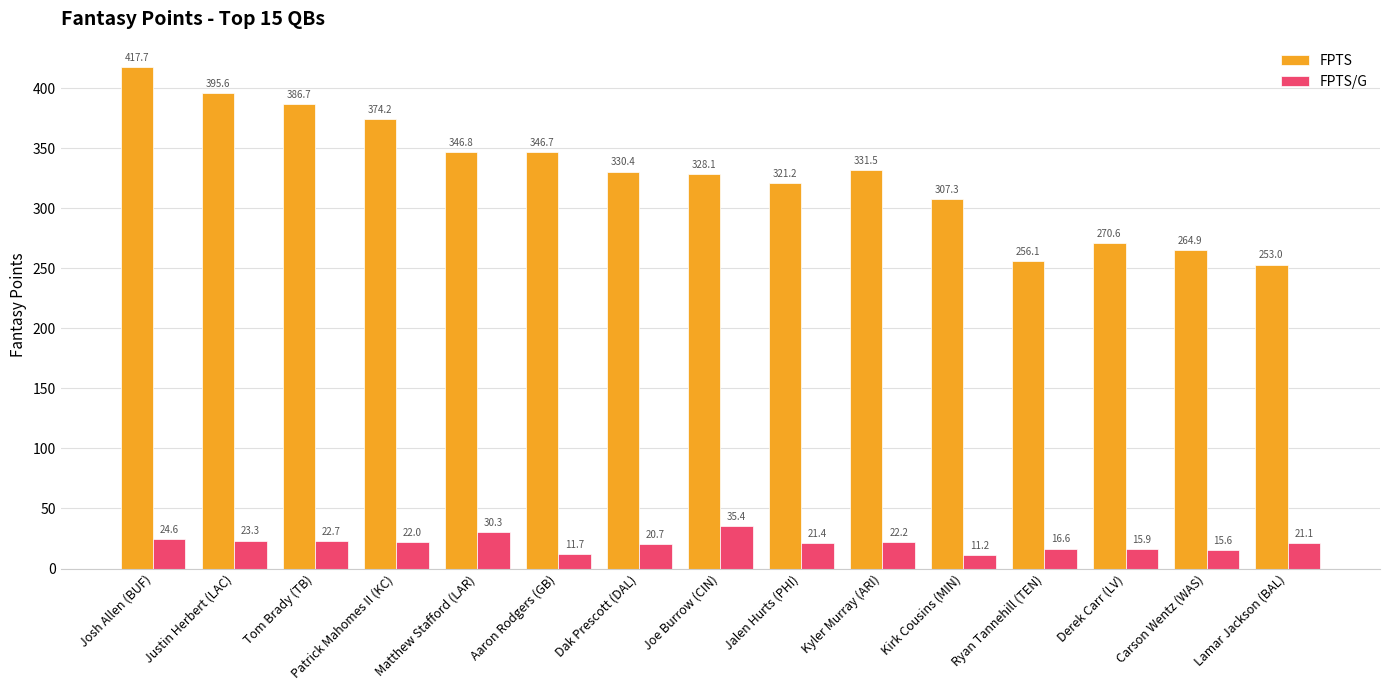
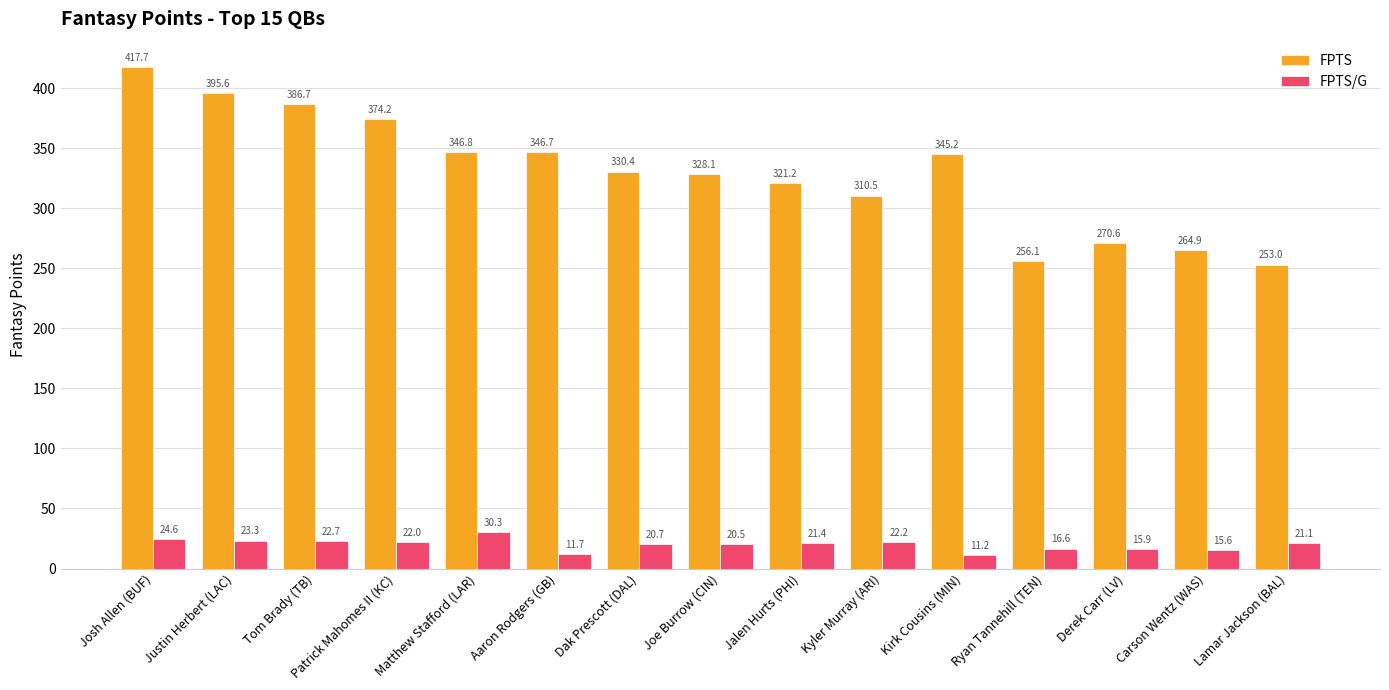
  {
    "FPTS": {
      "Josh Allen (BUF)": 417.7,
      "Justin Herbert (LAC)": 395.6,
      "Tom Brady (TB)": 386.7,
      "Patrick Mahomes II (KC)": 374.2,
      "Matthew Stafford (LAR)": 346.8,
      "Aaron Rodgers (GB)": 346.7,
      "Dak Prescott (DAL)": 330.4,
      "Joe Burrow (CIN)": 328.1,
      "Jalen Hurts (PHI)": 321.2,
-     "Kyler Murray (ARI)": 331.5,
-     "Kirk Cousins (MIN)": 307.3,
+     "Kyler Murray (ARI)": 310.5,
+     "Kirk Cousins (MIN)": 345.2,
      "Ryan Tannehill (TEN)": 256.1,
      "Derek Carr (LV)": 270.6,
      "Carson Wentz (WAS)": 264.9,
      "Lamar Jackson (BAL)": 253.0
    },
    "FPTS/G": {
      "Josh Allen (BUF)": 24.6,
      "Justin Herbert (LAC)": 23.3,
      "Tom Brady (TB)": 22.7,
      "Patrick Mahomes II (KC)": 22.0,
      "Matthew Stafford (LAR)": 30.3,
      "Aaron Rodgers (GB)": 11.7,
      "Dak Prescott (DAL)": 20.7,
-     "Joe Burrow (CIN)": 35.4,
+     "Joe Burrow (CIN)": 20.5,
      "Jalen Hurts (PHI)": 21.4,
      "Kyler Murray (ARI)": 22.2,
      "Kirk Cousins (MIN)": 11.2,
      "Ryan Tannehill (TEN)": 16.6,
      "Derek Carr (LV)": 15.9,
      "Carson Wentz (WAS)": 15.6,
      "Lamar Jackson (BAL)": 21.1
    }
  }
